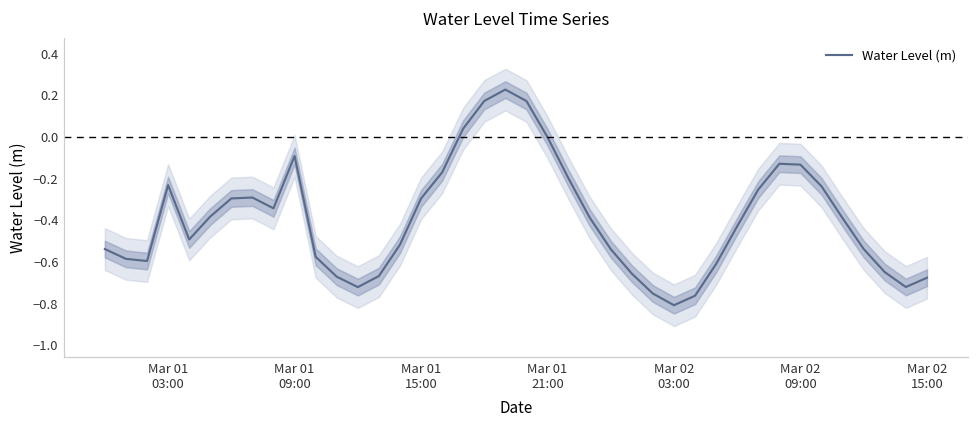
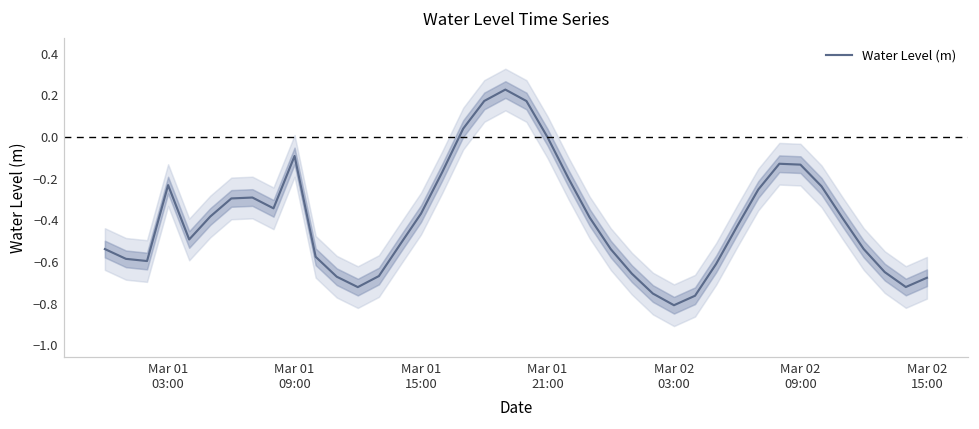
  {
    "Water Level (m)": {
      "Mar 01 03:00": -0.23,
      "Mar 01 09:00": -0.09,
-     "Mar 01 15:00": -0.29,
+     "Mar 01 15:00": -0.37,
      "Mar 01 21:00": 0.00,
      "Mar 02 03:00": -0.81,
      "Mar 02 09:00": -0.13,
      "Mar 02 15:00": -0.68
    }
  }
